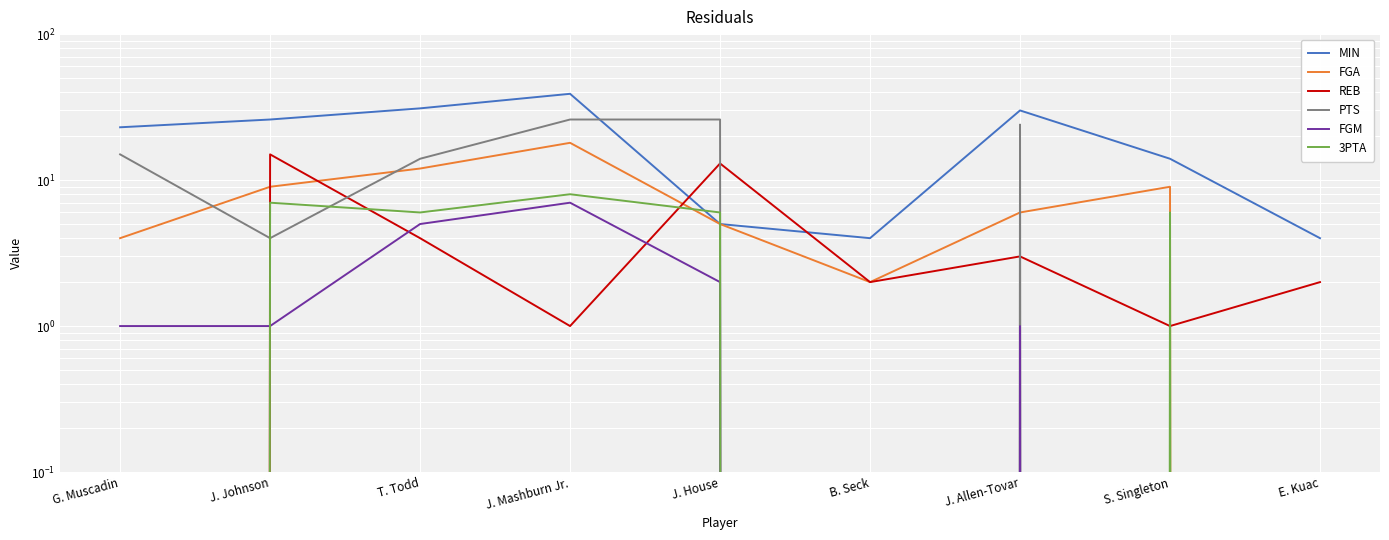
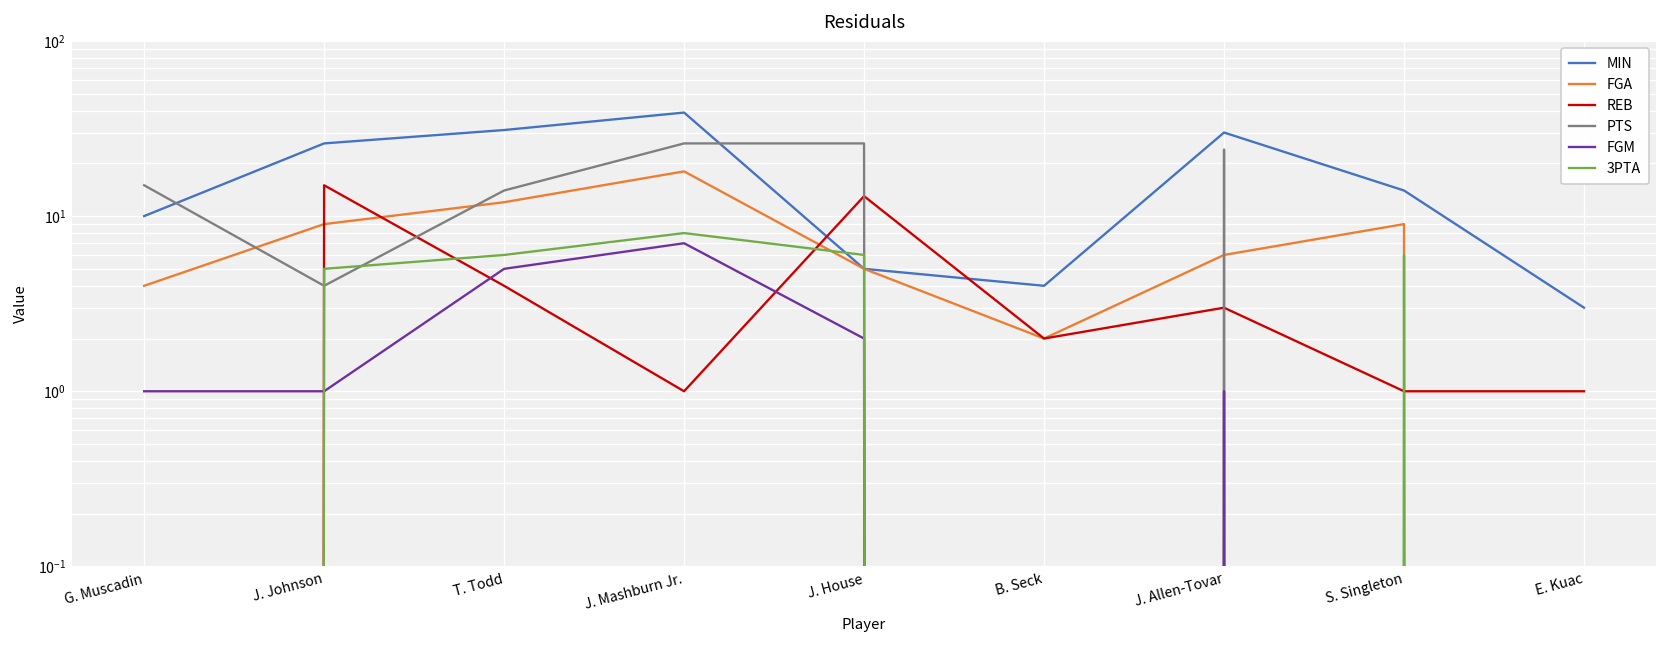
  {
    "MIN": {
-     "G. Muscadin": 23,
+     "G. Muscadin": 10,
      "J. Johnson": 26,
      "T. Todd": 31,
      "J. Mashburn Jr.": 39,
      "B. Seck": 4,
      "J. Allen-Tovar": 30,
      "S. Singleton": 14,
-     "E. Kuac": 4
+     "E. Kuac": 3
    },
    "FGA": {
      "G. Muscadin": 4,
      "J. Johnson": 9,
      "T. Todd": 12,
      "J. Mashburn Jr.": 18,
      "J. Allen-Tovar": 6,
      "S. Singleton": 9
    },
    "REB": {
      "J. Johnson": 15,
      "T. Todd": 4,
      "J. Mashburn Jr.": 1,
      "J. House": 13,
      "J. Allen-Tovar": 3,
      "S. Singleton": 1,
-     "E. Kuac": 2
+     "E. Kuac": 1
    },
    "PTS": {
      "G. Muscadin": 15,
      "J. Johnson": 4,
      "T. Todd": 14,
      "J. Mashburn Jr.": 26,
      "J. House": 26,
      "J. Allen-Tovar": 24
    },
    "FGM": {
      "G. Muscadin": 1,
      "J. Johnson": 1,
      "T. Todd": 5,
      "J. Mashburn Jr.": 7,
      "J. House": 2,
      "J. Allen-Tovar": 1
    },
    "3PTA": {
-     "J. Johnson": 7,
+     "J. Johnson": 5,
      "T. Todd": 6,
      "J. Mashburn Jr.": 8,
      "J. House": 6,
      "S. Singleton": 6
    }
  }
